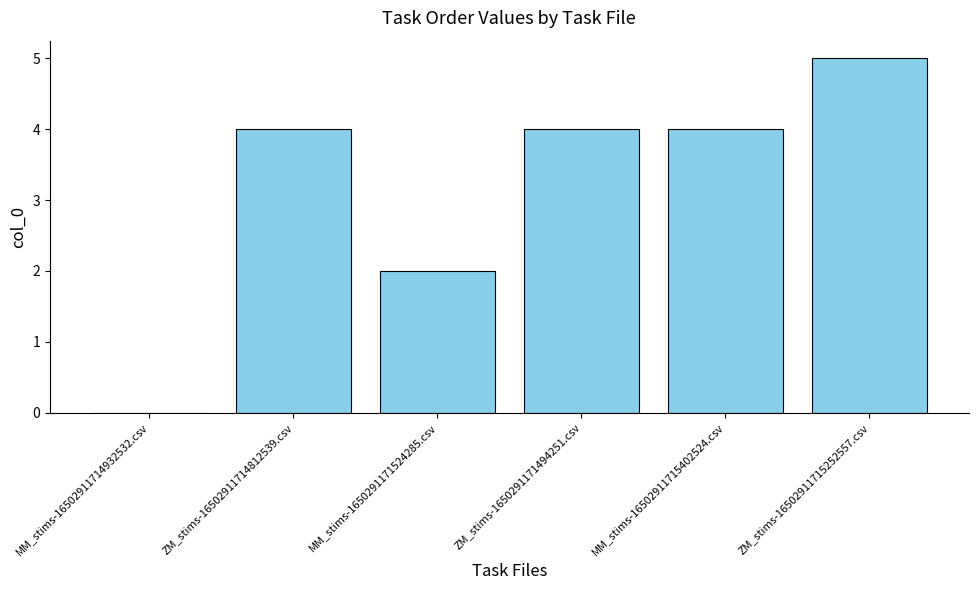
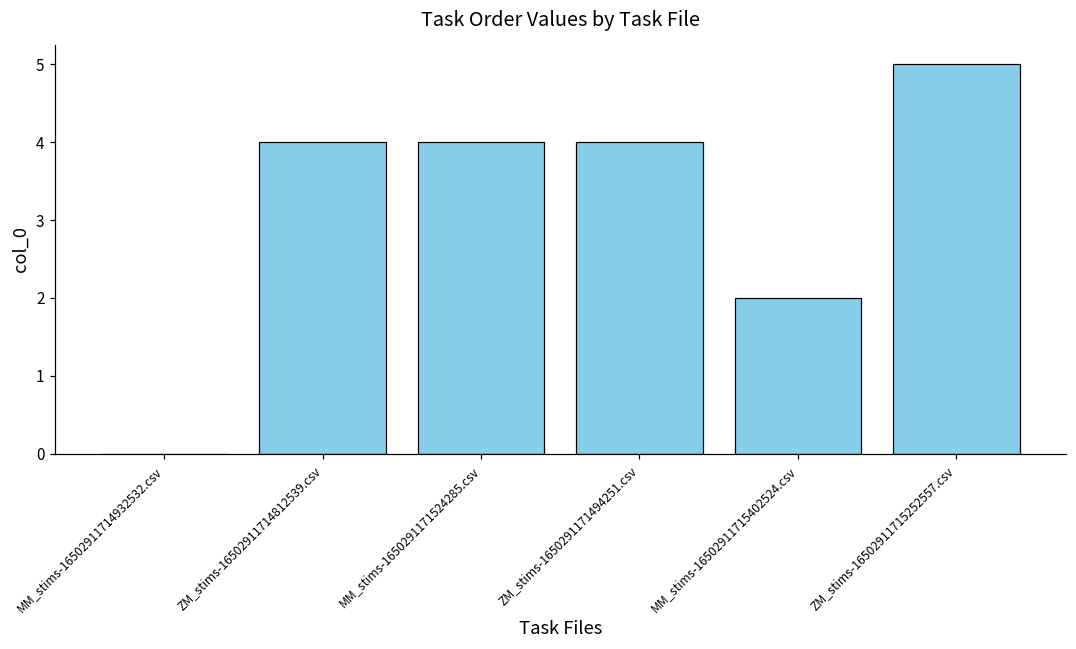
  {
    "MM_stims-16502911714932532.csv": 0,
    "ZM_stims-16502911714812539.csv": 4,
-   "MM_stims-1650291171524285.csv": 2,
+   "MM_stims-1650291171524285.csv": 4,
    "ZM_stims-1650291171494251.csv": 4,
-   "MM_stims-16502911715402524.csv": 4,
+   "MM_stims-16502911715402524.csv": 2,
    "ZM_stims-16502911715252557.csv": 5
  }
